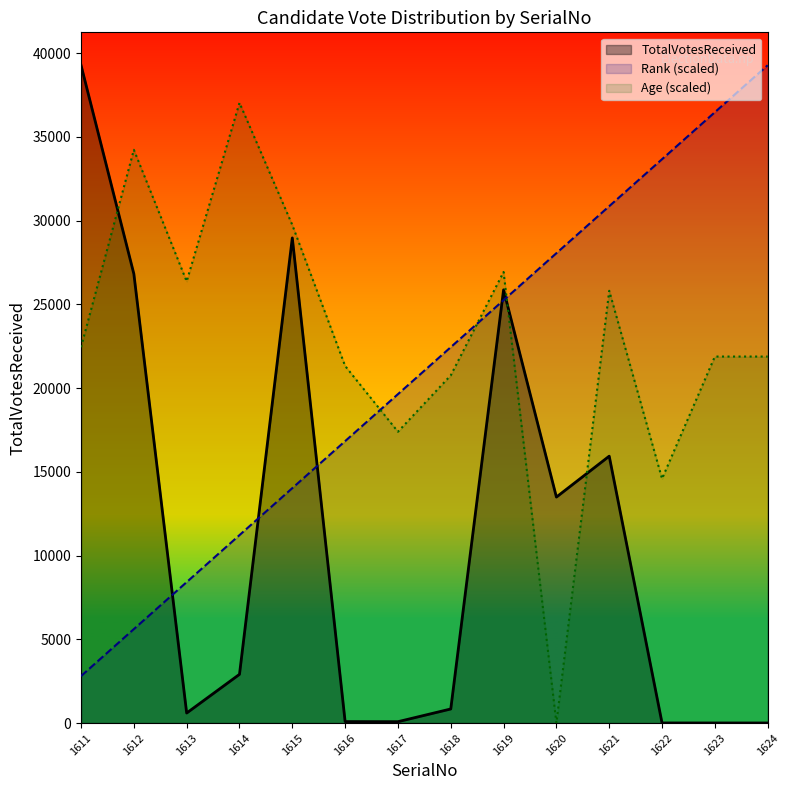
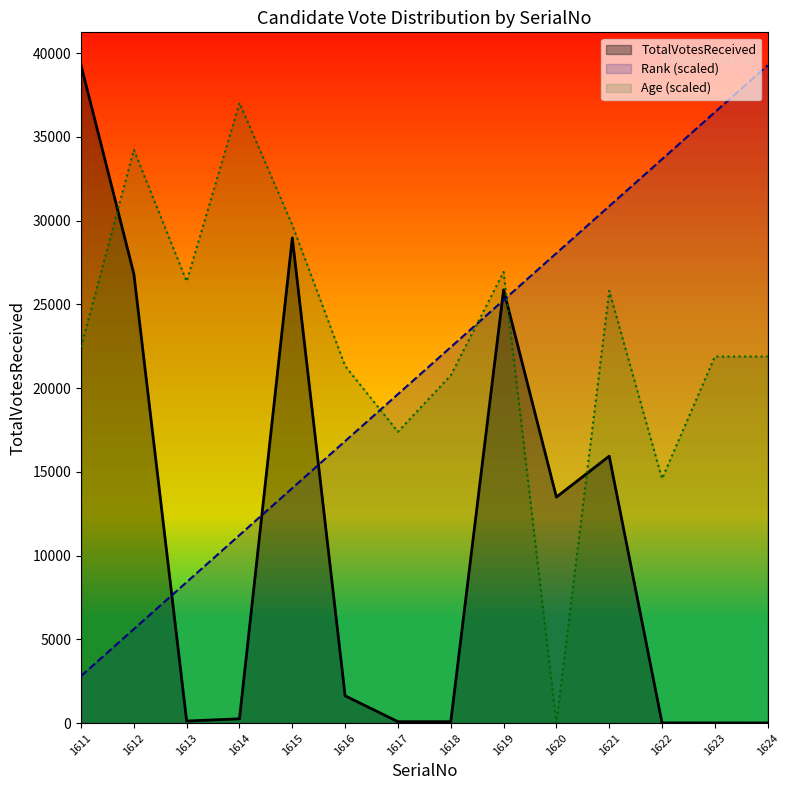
  {
    "TotalVotesReceived": {
      "1611": 39300,
      "1612": 26800,
-     "1613": 600,
-     "1614": 2900,
+     "1613": 100,
+     "1614": 300,
      "1615": 29000,
-     "1616": 100,
+     "1616": 1600,
      "1617": 100,
-     "1618": 800,
+     "1618": 100,
      "1619": 25900,
      "1620": 13500,
      "1621": 15900,
      "1622": 0,
      "1623": 0,
      "1624": 0
    }
  }
